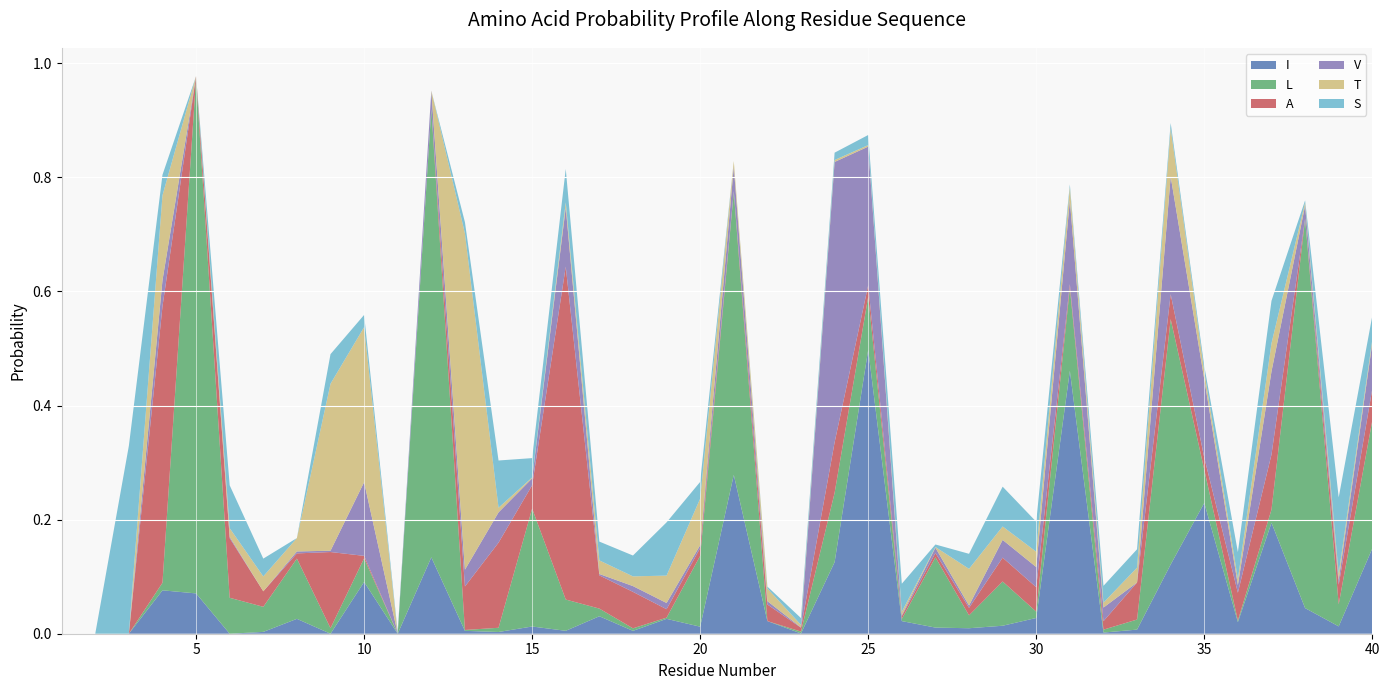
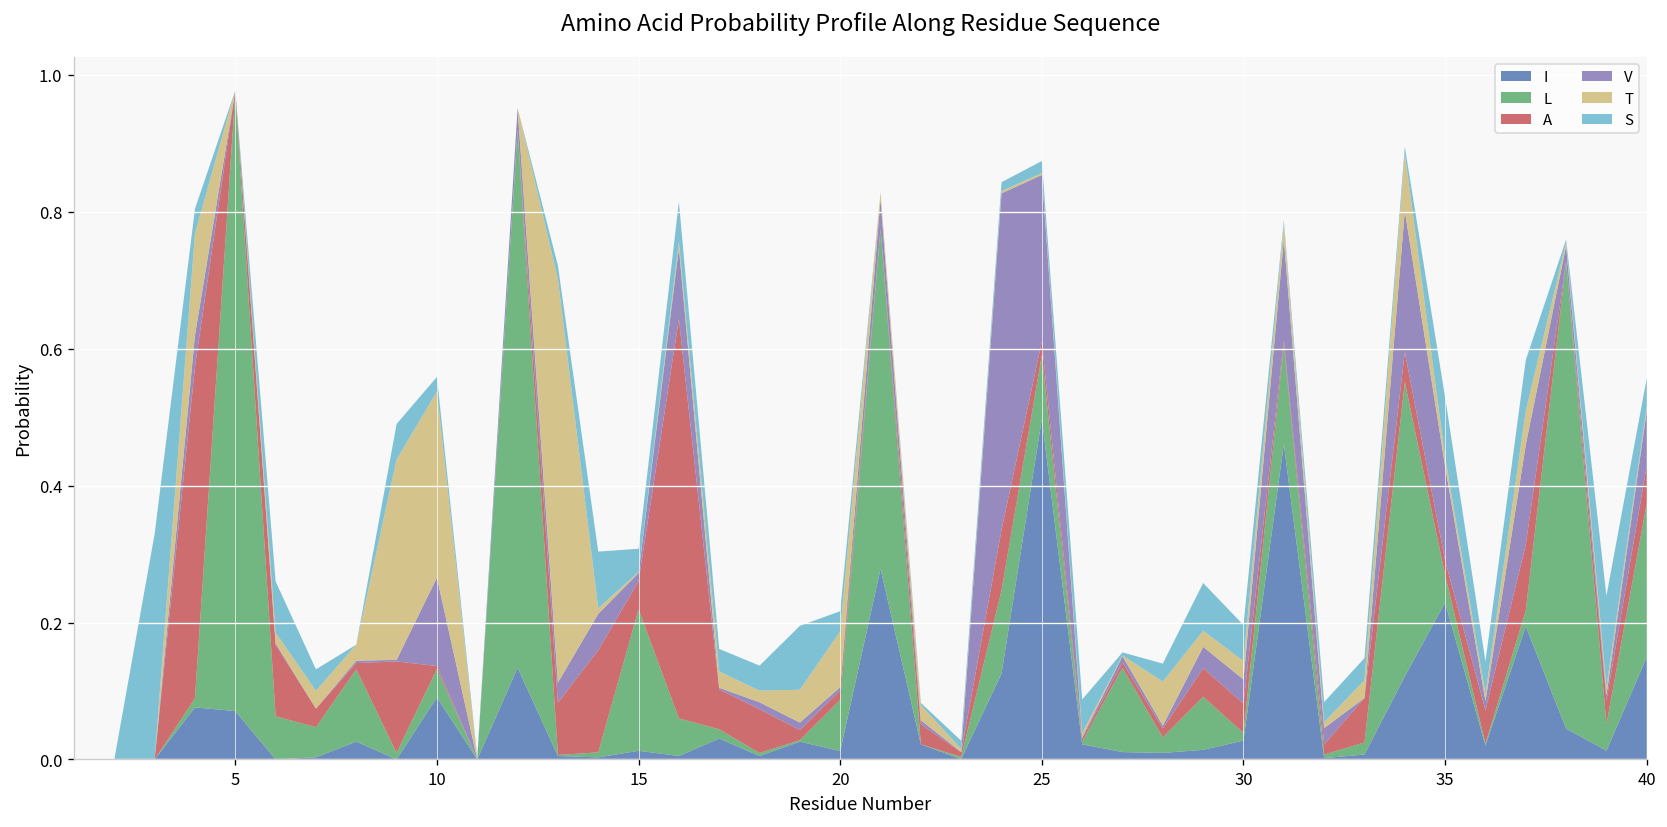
  {
    "L": {
      "15": 0.21,
-     "20": 0.12,
+     "20": 0.07,
      "25": 0.09,
      "30": 0.01,
-     "35": 0.06,
+     "35": 0.04,
      "40": 0.22
    },
    "A": {
      "15": 0.04,
      "20": 0.01,
      "25": 0.02,
      "30": 0.04,
      "35": 0.02,
      "40": 0.06
    },
    "T": {
      "10": 0.27,
      "20": 0.08,
      "30": 0.03,
      "35": 0.01,
      "40": 0.01
    },
    "S": {
      "10": 0.02,
      "15": 0.03,
      "20": 0.03,
      "25": 0.02,
      "30": 0.05,
-     "35": 0.01,
+     "35": 0.09,
      "40": 0.04
    }
  }
